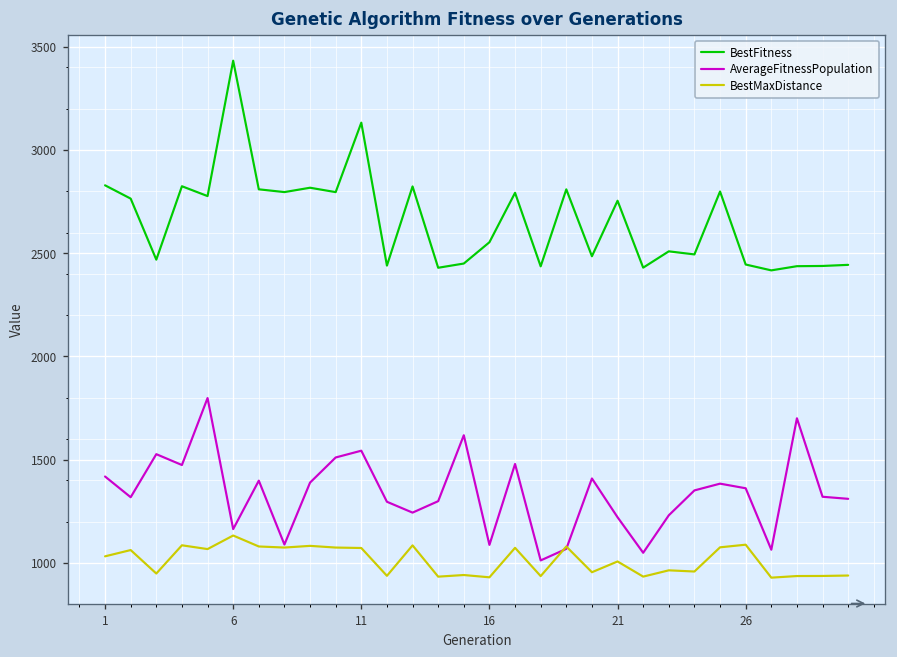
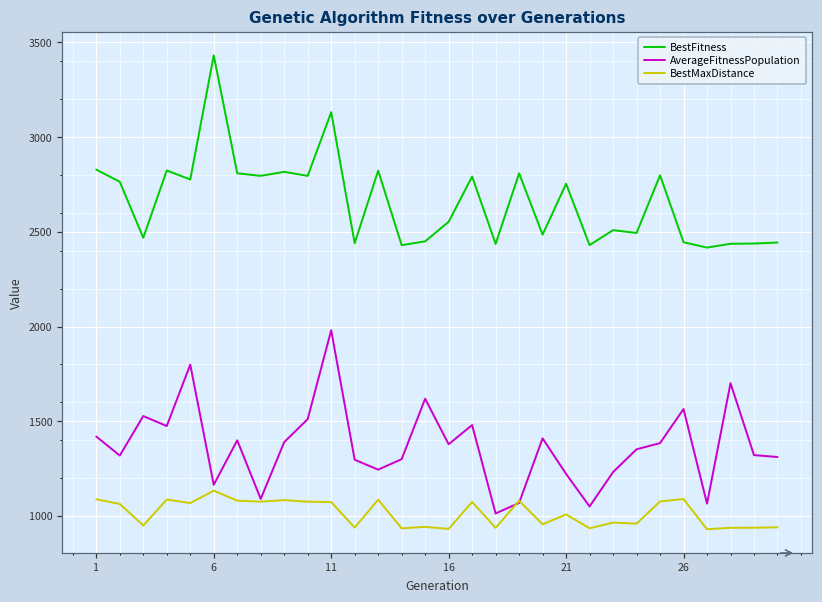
  {
    "BestFitness": {
      "1": 2830,
      "6": 3430,
      "11": 3130,
      "16": 2550,
      "21": 2750,
      "26": 2450
    },
    "AverageFitnessPopulation": {
      "1": 1420,
      "6": 1160,
-     "11": 1540,
-     "16": 1090,
+     "11": 1980,
+     "16": 1380,
      "21": 1220,
-     "26": 1360
+     "26": 1560
    },
    "BestMaxDistance": {
-     "1": 1030,
+     "1": 1090,
      "6": 1130,
      "11": 1070,
      "16": 930,
      "21": 1010,
      "26": 1090
    }
  }
